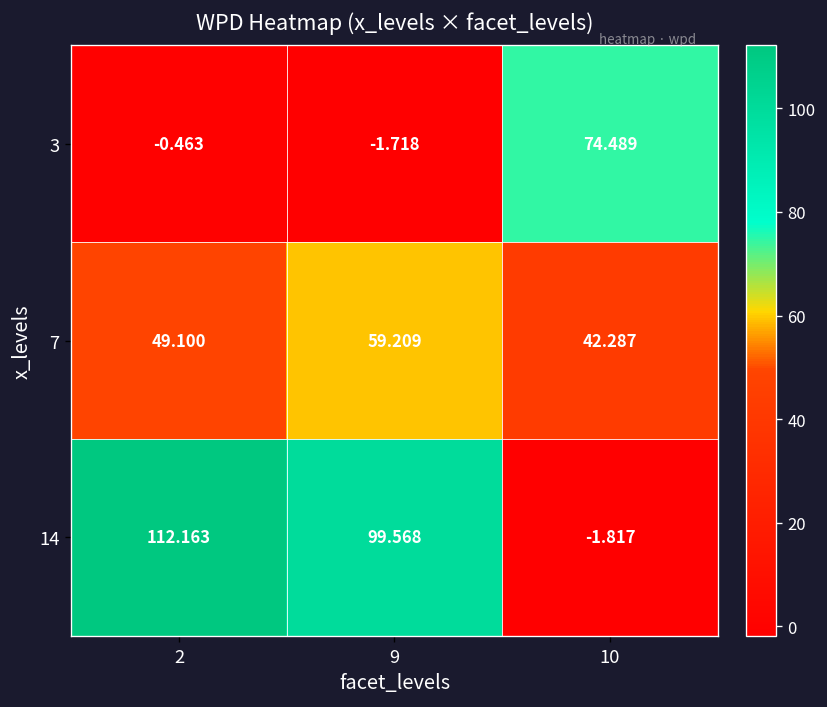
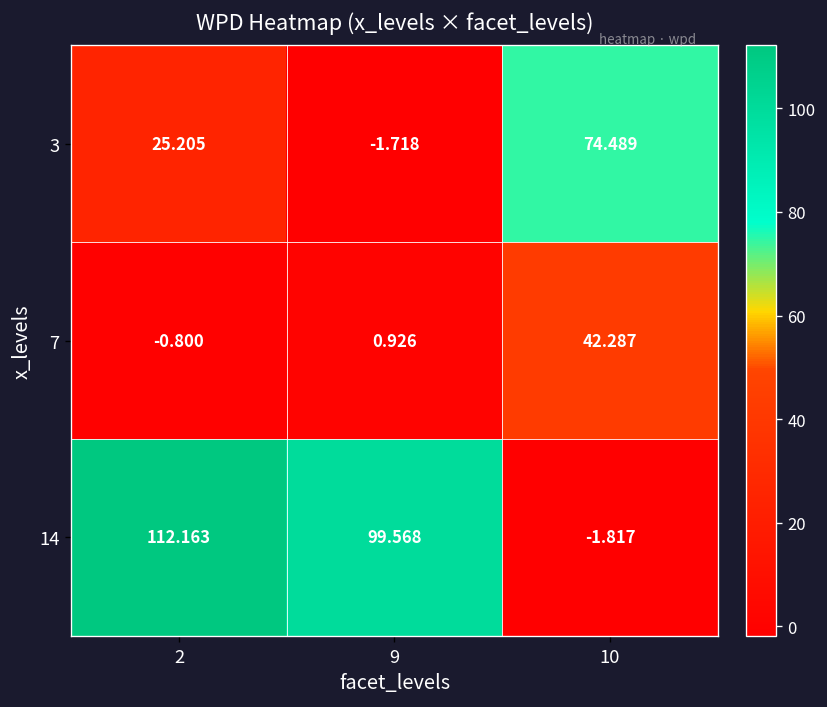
  {
    "3": {
-     "2": -0.463,
+     "2": 25.205,
      "9": -1.718,
      "10": 74.489
    },
    "7": {
-     "2": 49.100,
-     "9": 59.209,
+     "2": -0.800,
+     "9": 0.926,
      "10": 42.287
    },
    "14": {
      "2": 112.163,
      "9": 99.568,
      "10": -1.817
    }
  }
